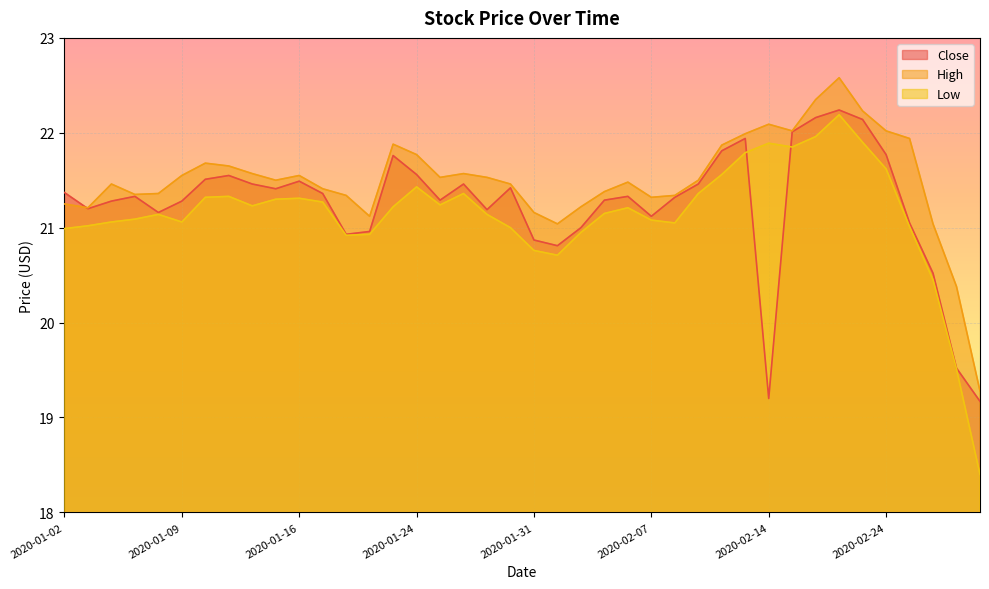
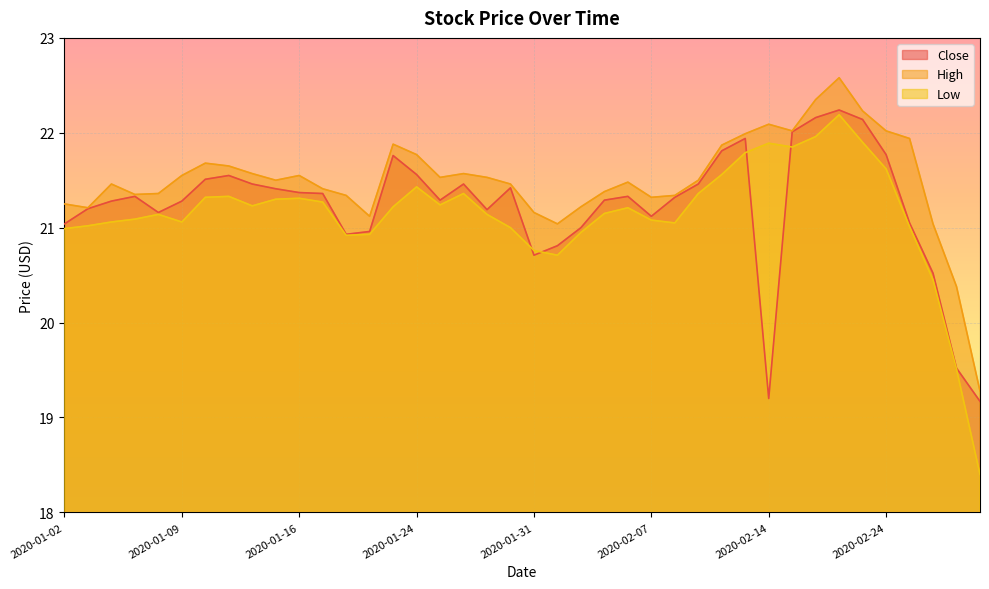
  {
    "Close": {
-     "2020-01-02": 21.4,
+     "2020-01-02": 21.0,
      "2020-01-09": 21.3,
-     "2020-01-16": 21.5,
+     "2020-01-16": 21.4,
      "2020-01-24": 21.6,
-     "2020-01-31": 20.9,
+     "2020-01-31": 20.7,
      "2020-02-07": 21.1,
      "2020-02-14": 19.2,
      "2020-02-24": 21.8
    }
  }
